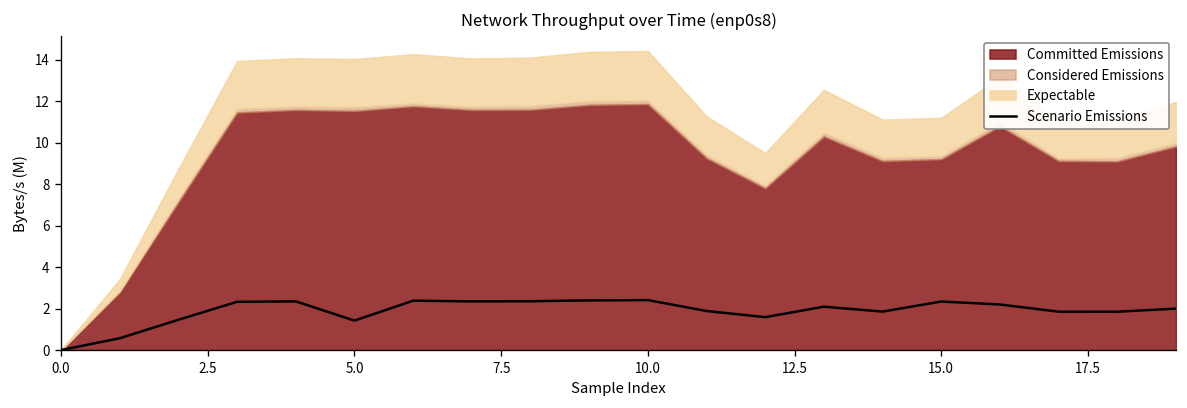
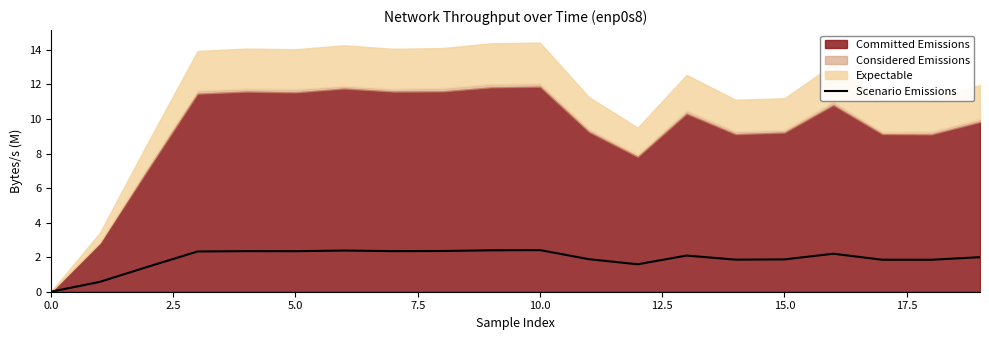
  {
    "Scenario Emissions": {
-     "5.0": 1.4,
+     "5.0": 2.3,
      "10.0": 2.4,
-     "15.0": 2.3
+     "15.0": 1.9
    },
    "Committed Emissions": {
      "5.0": 11.5,
      "10.0": 11.9,
      "15.0": 9.2
    }
  }
